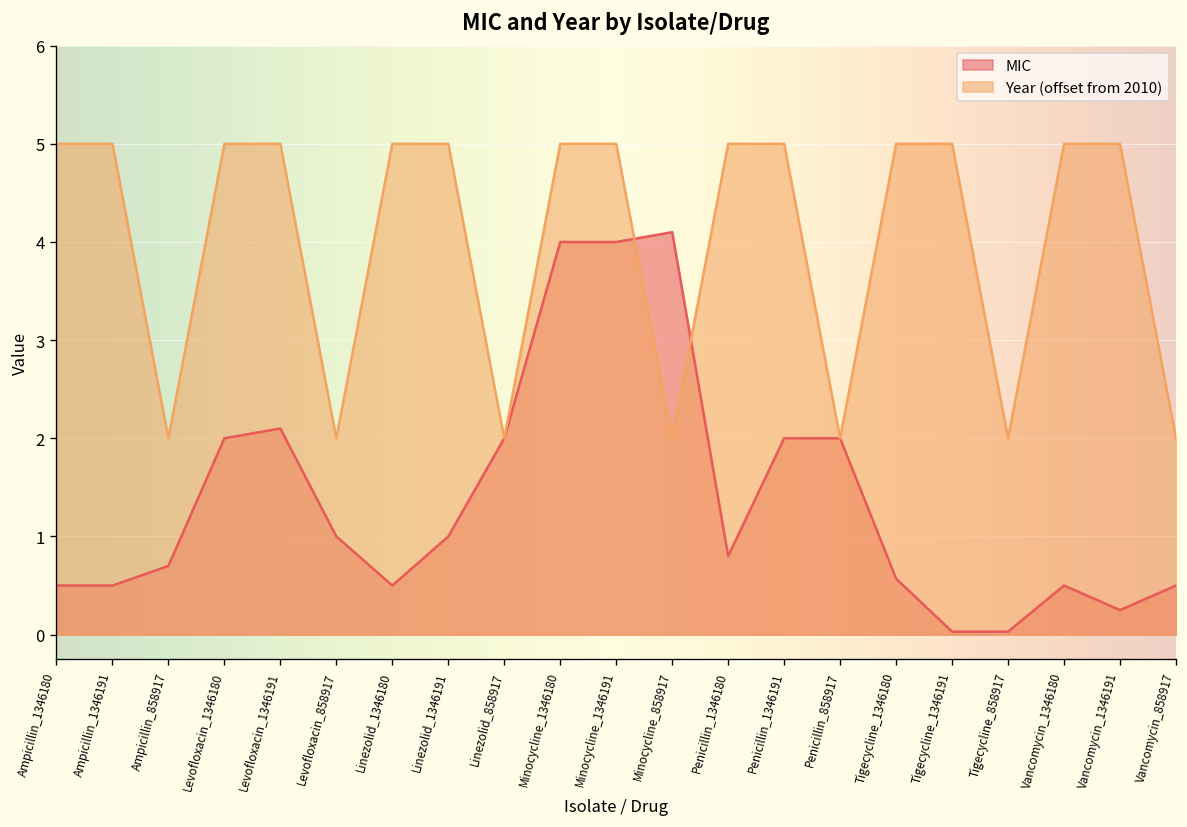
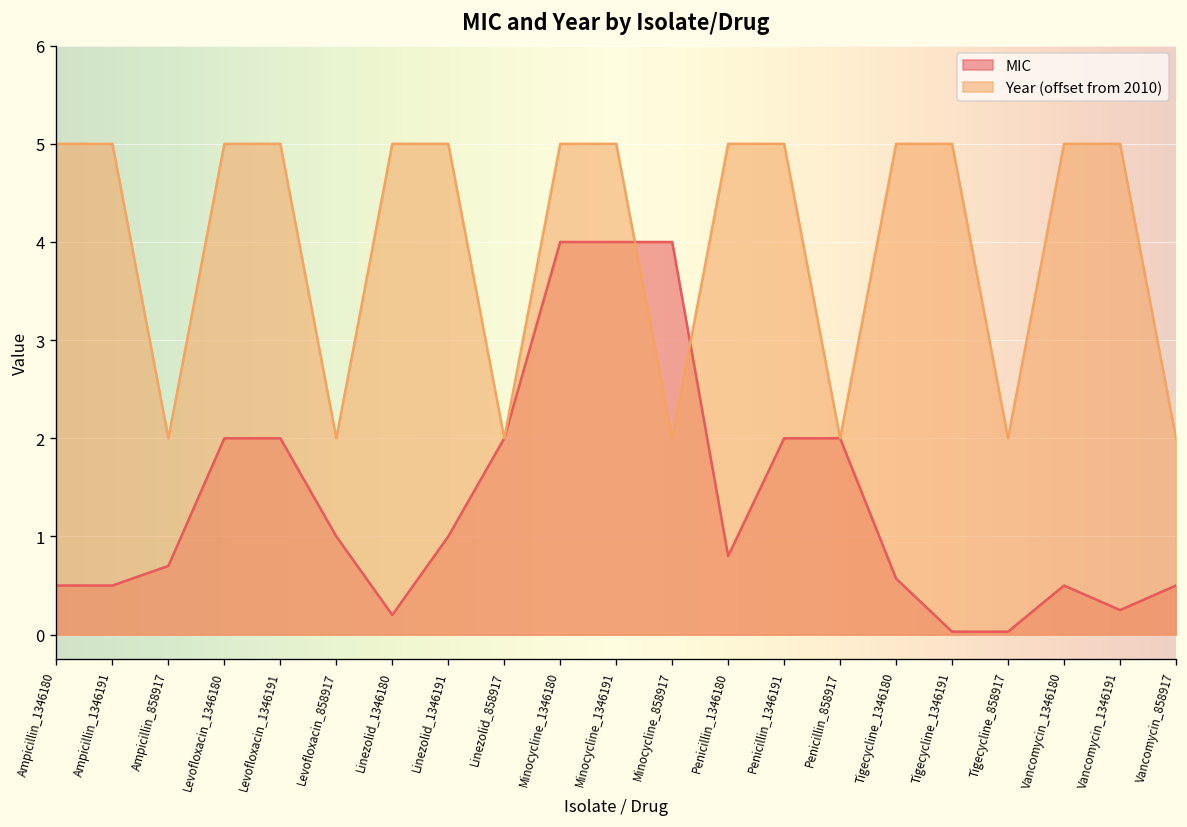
  {
    "MIC": {
      "Ampicillin_1346180": 0.5,
      "Ampicillin_1346191": 0.5,
      "Ampicillin_858917": 0.7,
      "Levofloxacin_1346180": 2.0,
-     "Levofloxacin_1346191": 2.1,
+     "Levofloxacin_1346191": 2.0,
      "Levofloxacin_858917": 1.0,
-     "Linezolid_1346180": 0.5,
+     "Linezolid_1346180": 0.2,
      "Linezolid_1346191": 1.0,
      "Minocycline_1346180": 4.0,
      "Minocycline_1346191": 4.0,
-     "Minocycline_858917": 4.1,
+     "Minocycline_858917": 4.0,
      "Penicillin_1346180": 0.8,
      "Penicillin_1346191": 2.0,
      "Tigecycline_1346180": 0.6,
      "Tigecycline_1346191": 0.0,
      "Tigecycline_858917": 0.0,
      "Vancomycin_1346180": 0.5,
      "Vancomycin_1346191": 0.3,
      "Vancomycin_858917": 0.5
    },
    "Year (offset from 2010)": {
      "Ampicillin_1346180": 5.0,
      "Ampicillin_1346191": 5.0,
      "Ampicillin_858917": 2.0,
      "Levofloxacin_1346180": 5.0,
      "Levofloxacin_1346191": 5.0,
      "Levofloxacin_858917": 2.0,
      "Linezolid_1346180": 5.0,
      "Linezolid_1346191": 5.0,
      "Minocycline_1346180": 5.0,
      "Minocycline_1346191": 5.0,
      "Minocycline_858917": 2.0,
      "Penicillin_1346180": 5.0,
      "Penicillin_1346191": 5.0,
      "Tigecycline_1346180": 5.0,
      "Tigecycline_1346191": 5.0,
      "Tigecycline_858917": 2.0,
      "Vancomycin_1346180": 5.0,
      "Vancomycin_1346191": 5.0,
      "Vancomycin_858917": 2.0
    }
  }
